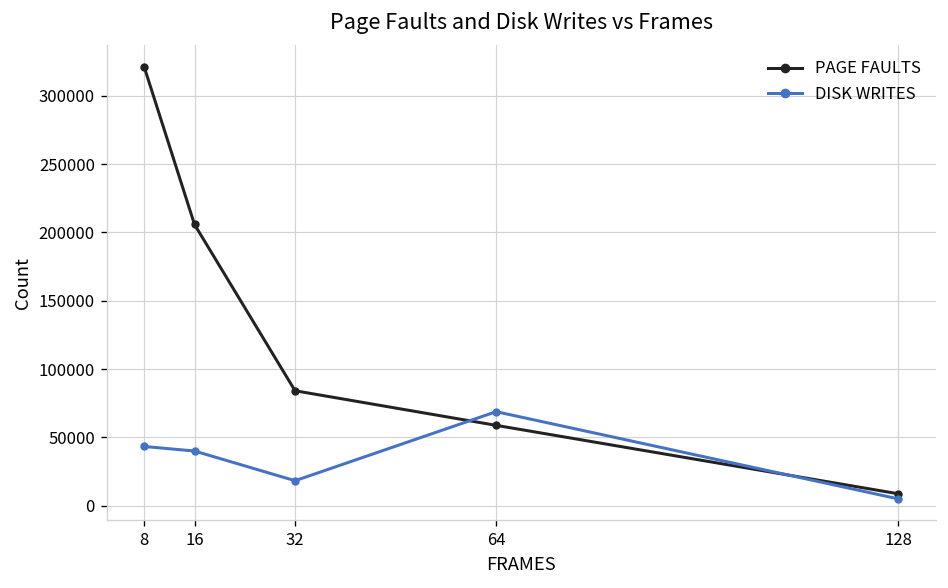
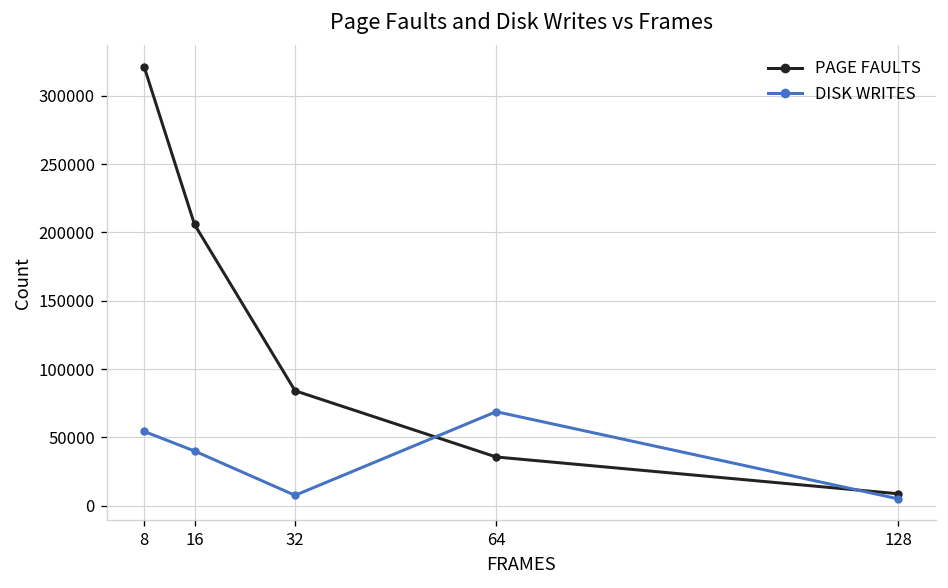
  {
    "PAGE FAULTS": {
      "8": 321000,
      "16": 206000,
      "32": 84000,
-     "64": 59000,
+     "64": 36000,
      "128": 9000
    },
    "DISK WRITES": {
-     "8": 43000,
+     "8": 54000,
      "16": 40000,
-     "32": 18000,
+     "32": 8000,
      "64": 69000,
      "128": 5000
    }
  }
